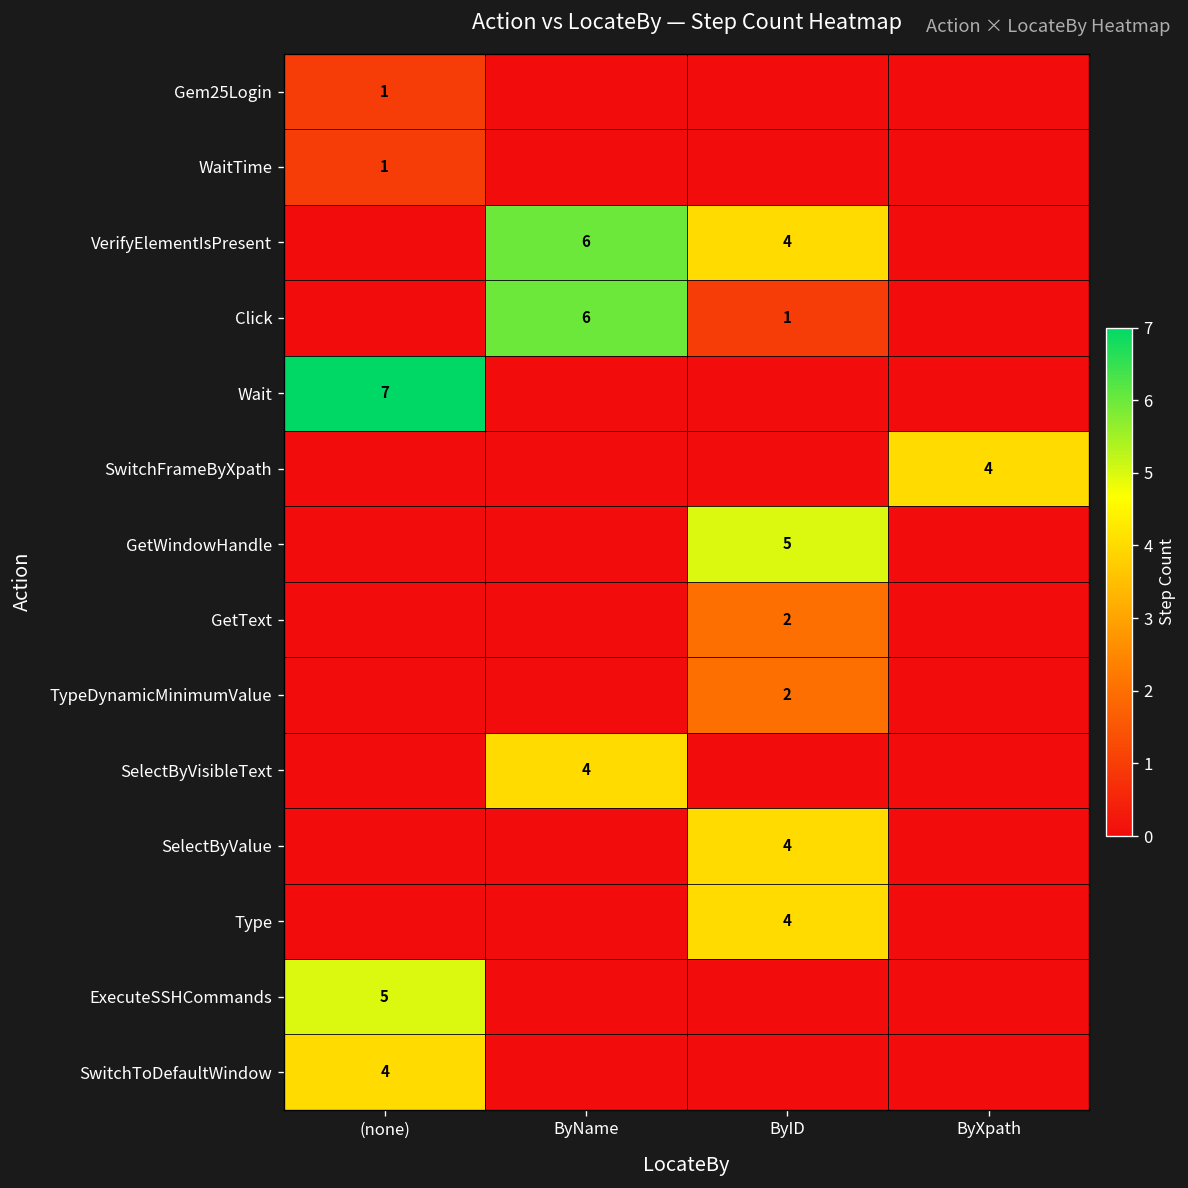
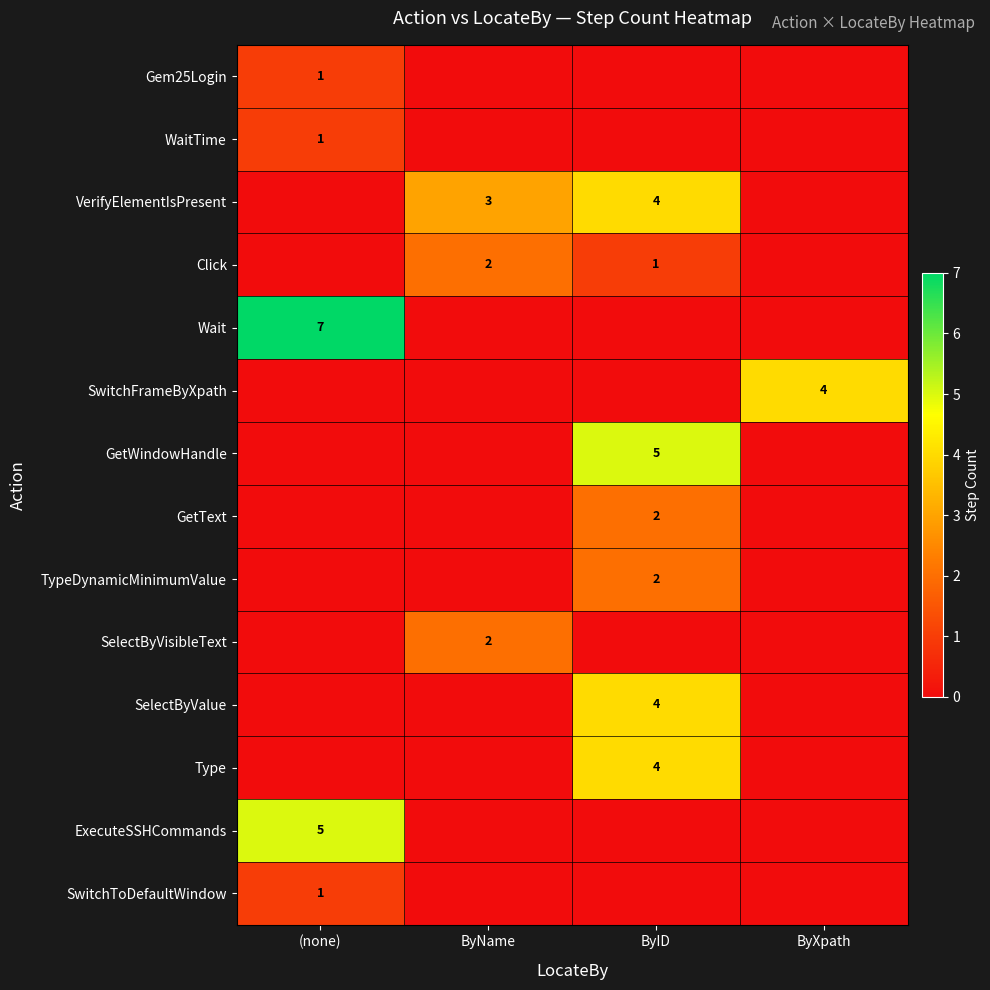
  {
    "Gem25Login": {
      "(none)": 1
    },
    "WaitTime": {
      "(none)": 1
    },
    "VerifyElementIsPresent": {
-     "ByName": 6,
+     "ByName": 3,
      "ByID": 4
    },
    "Click": {
-     "ByName": 6,
+     "ByName": 2,
      "ByID": 1
    },
    "Wait": {
      "(none)": 7
    },
    "SwitchFrameByXpath": {
      "ByXpath": 4
    },
    "GetWindowHandle": {
      "ByID": 5
    },
    "GetText": {
      "ByID": 2
    },
    "TypeDynamicMinimumValue": {
      "ByID": 2
    },
    "SelectByVisibleText": {
-     "ByName": 4
+     "ByName": 2
    },
    "SelectByValue": {
      "ByID": 4
    },
    "Type": {
      "ByID": 4
    },
    "ExecuteSSHCommands": {
      "(none)": 5
    },
    "SwitchToDefaultWindow": {
-     "(none)": 4
+     "(none)": 1
    }
  }
